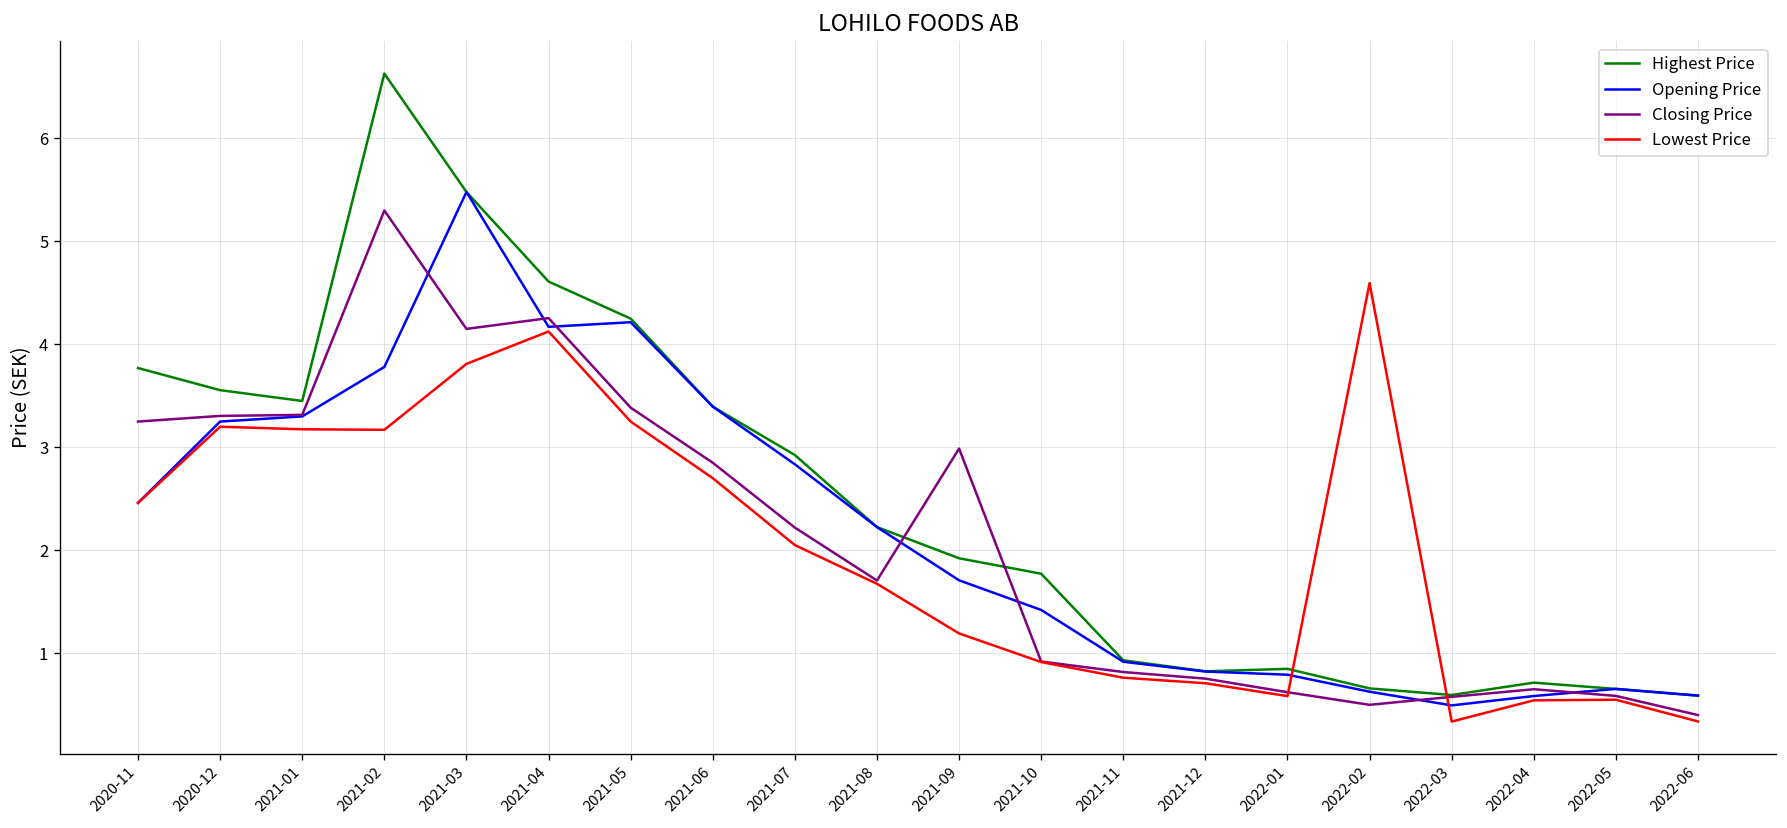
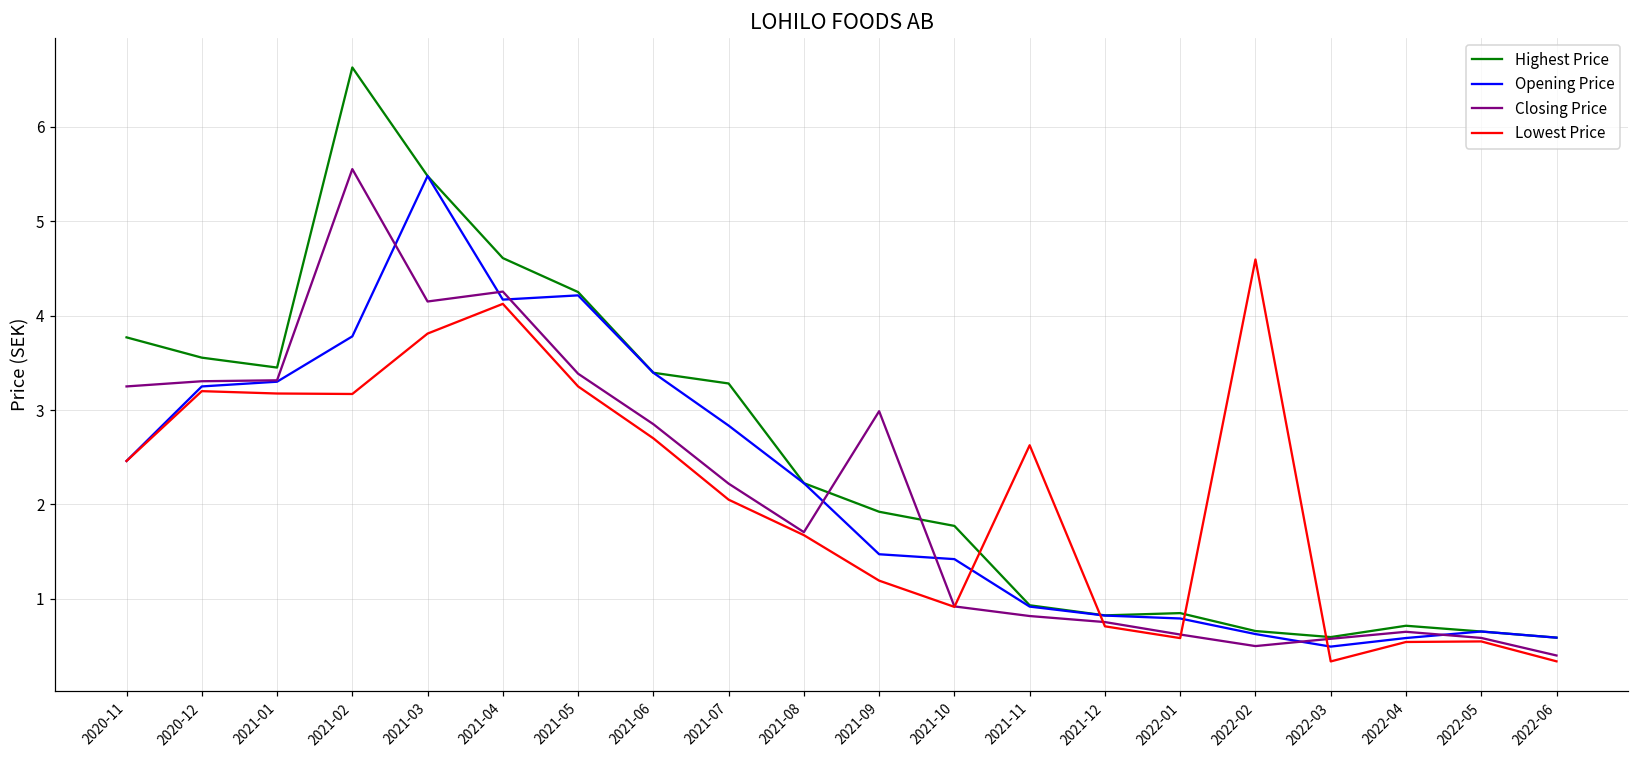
  {
    "Highest Price": {
      "2020-11": 3.8,
      "2020-12": 3.6,
      "2021-01": 3.5,
      "2021-02": 6.6,
      "2021-04": 4.6,
      "2021-05": 4.3,
-     "2021-07": 2.9,
+     "2021-07": 3.3,
      "2021-09": 1.9,
      "2021-10": 1.8,
      "2022-01": 0.8,
      "2022-02": 0.7,
      "2022-04": 0.7
    },
    "Opening Price": {
      "2020-12": 3.3,
      "2021-02": 3.8,
      "2021-04": 4.2,
      "2021-05": 4.2,
      "2021-07": 2.8,
-     "2021-09": 1.7,
+     "2021-09": 1.5,
      "2021-10": 1.4,
      "2022-01": 0.8,
      "2022-02": 0.6,
      "2022-03": 0.5,
      "2022-04": 0.6
    },
    "Closing Price": {
      "2020-11": 3.3,
      "2020-12": 3.3,
-     "2021-02": 5.3,
+     "2021-02": 5.6,
      "2021-03": 4.2,
      "2021-04": 4.3,
      "2021-05": 3.4,
      "2021-06": 2.8,
      "2021-07": 2.2,
      "2021-08": 1.7,
      "2021-09": 3.0,
      "2021-11": 0.8,
      "2021-12": 0.8,
      "2022-01": 0.6,
      "2022-02": 0.5,
      "2022-04": 0.6,
      "2022-05": 0.6,
      "2022-06": 0.4
    },
    "Lowest Price": {
      "2020-12": 3.2,
      "2021-01": 3.2,
      "2021-02": 3.2,
      "2021-03": 3.8,
      "2021-04": 4.1,
      "2021-05": 3.3,
      "2021-06": 2.7,
      "2021-07": 2.0,
      "2021-08": 1.7,
      "2021-09": 1.2,
-     "2021-11": 0.8,
+     "2021-11": 2.6,
      "2021-12": 0.7,
      "2022-01": 0.6,
      "2022-02": 4.6,
      "2022-03": 0.3,
      "2022-04": 0.5,
      "2022-05": 0.5,
      "2022-06": 0.3
    }
  }
